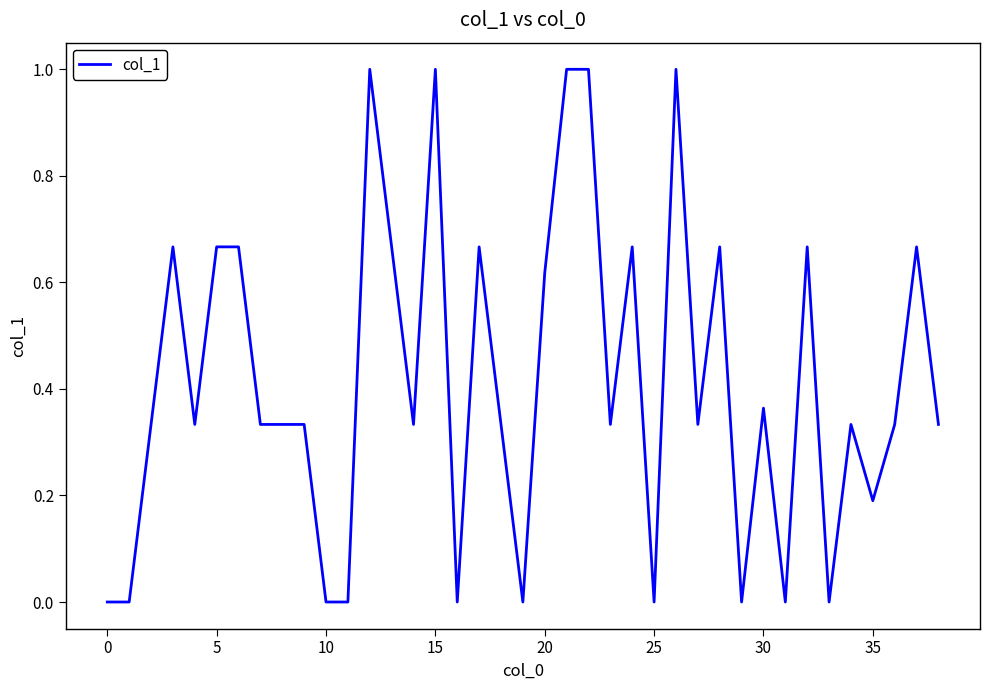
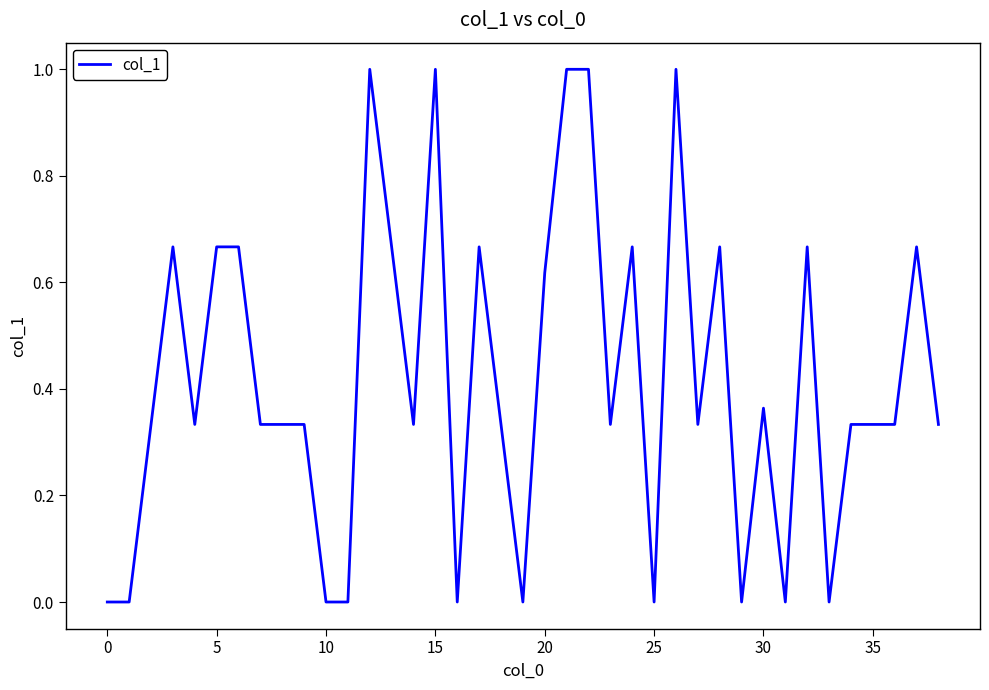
  {
    "0": 0.00,
    "5": 0.67,
    "10": 0.00,
    "15": 1.00,
    "20": 0.62,
    "25": 0.00,
    "30": 0.36,
-   "35": 0.19
+   "35": 0.33
  }
